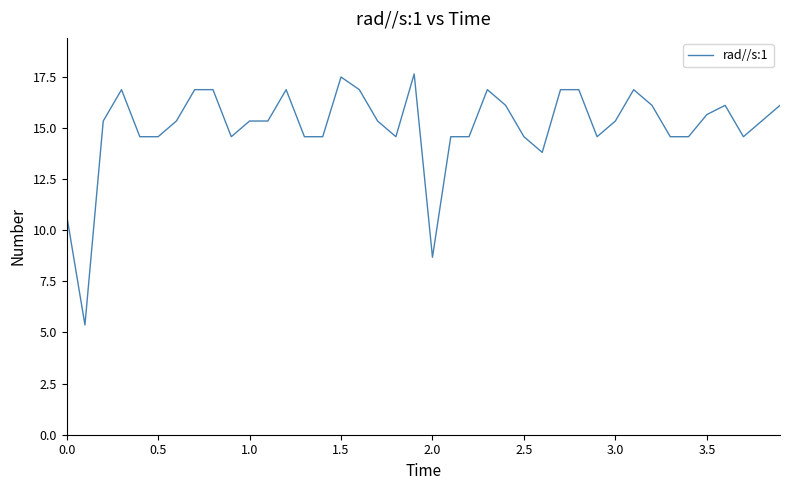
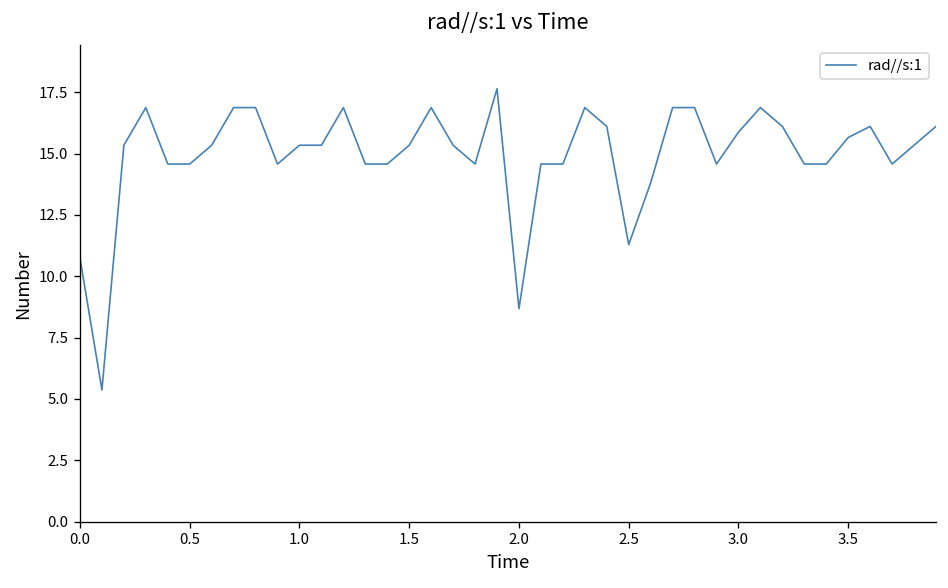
  {
    "0.0": 10.7,
    "0.5": 14.6,
    "1.0": 15.3,
-   "1.5": 17.5,
+   "1.5": 15.3,
    "2.0": 8.7,
-   "2.5": 14.6,
-   "3.0": 15.3,
+   "2.5": 11.3,
+   "3.0": 15.9,
    "3.5": 15.7
  }
